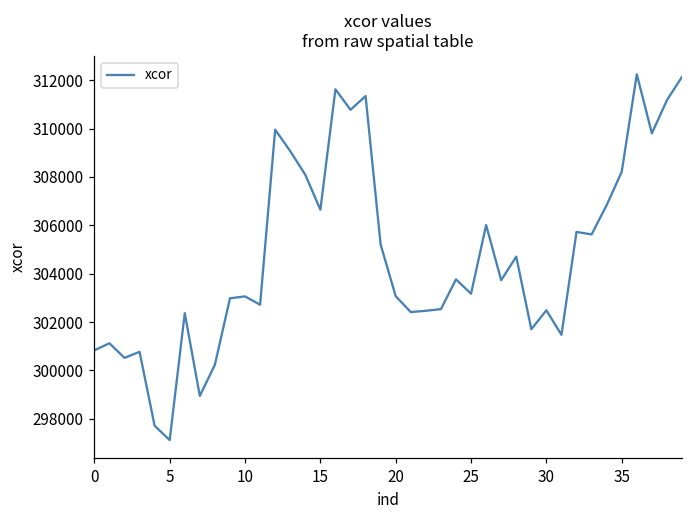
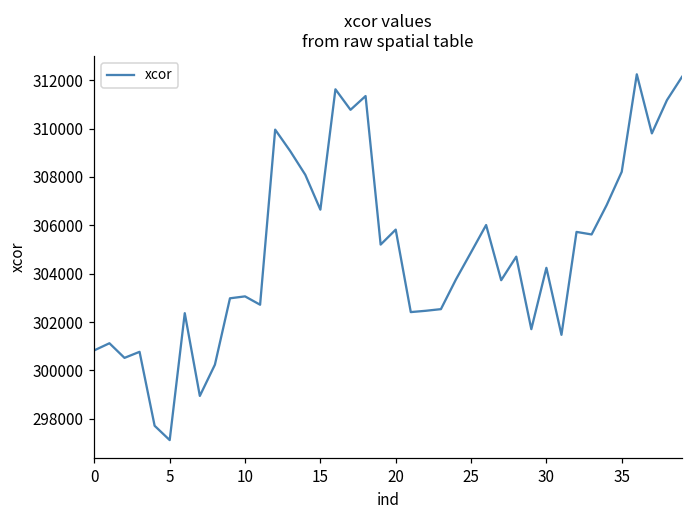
  {
    "0": 300800,
    "5": 297100,
    "10": 303100,
    "15": 306600,
-   "20": 303100,
-   "25": 303200,
-   "30": 302500,
+   "20": 305800,
+   "25": 304900,
+   "30": 304200,
    "35": 308200
  }
